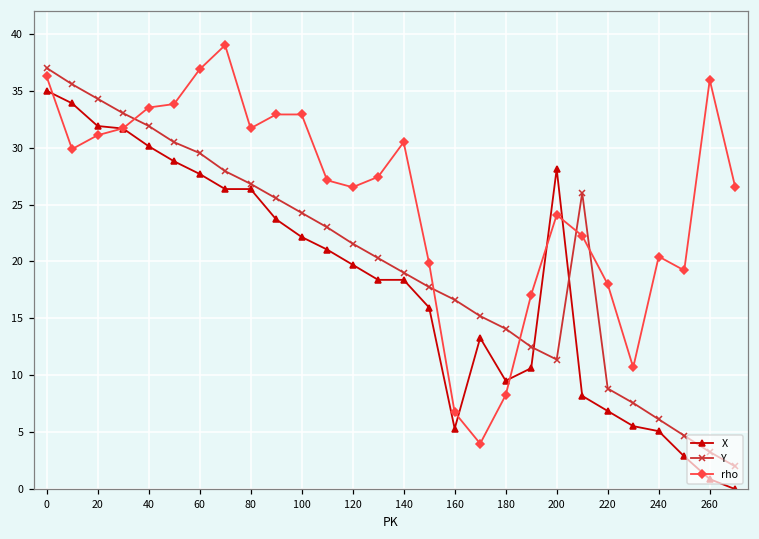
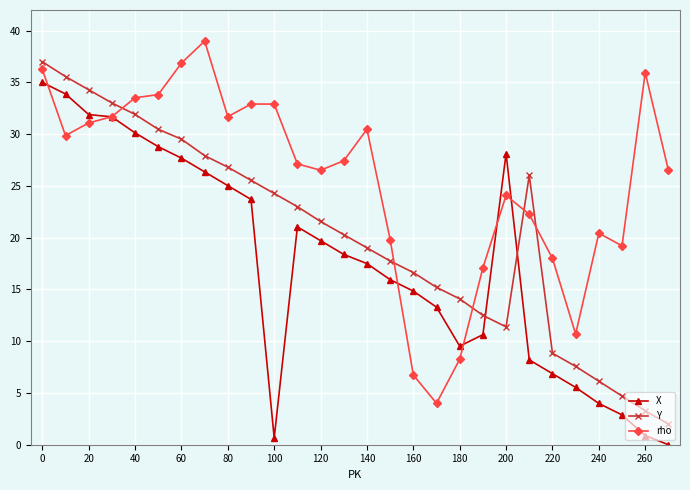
  {
    "X": {
      "0": 35.0,
      "20": 31.9,
      "40": 30.1,
      "60": 27.7,
-     "80": 26.4,
-     "100": 22.2,
+     "80": 25.0,
+     "100": 0.7,
      "120": 19.7,
-     "140": 18.4,
-     "160": 5.3,
+     "140": 17.5,
+     "160": 14.8,
      "180": 9.5,
      "200": 28.1,
      "220": 6.9,
-     "240": 5.1
+     "240": 4.0
    }
  }
